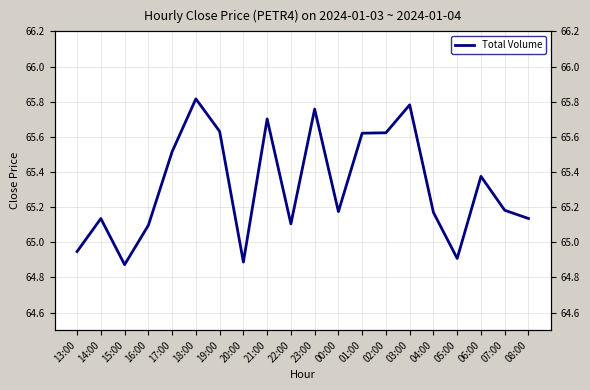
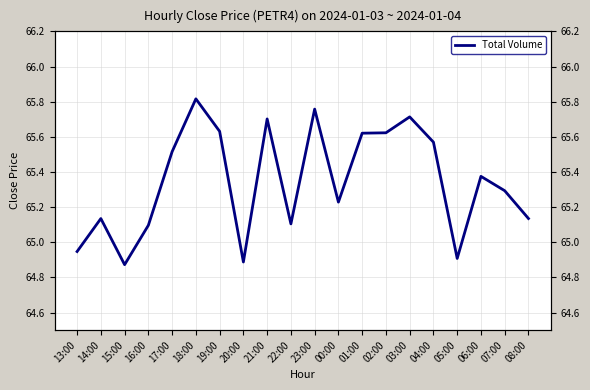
  {
    "13:00": 64.95,
    "14:00": 65.13,
    "15:00": 64.87,
    "16:00": 65.10,
    "17:00": 65.52,
    "18:00": 65.82,
    "19:00": 65.63,
    "20:00": 64.89,
    "21:00": 65.70,
    "22:00": 65.10,
    "23:00": 65.76,
-   "00:00": 65.17,
+   "00:00": 65.23,
    "01:00": 65.62,
    "02:00": 65.62,
-   "03:00": 65.78,
-   "04:00": 65.17,
+   "03:00": 65.71,
+   "04:00": 65.57,
    "05:00": 64.91,
    "06:00": 65.38,
-   "07:00": 65.18,
+   "07:00": 65.29,
    "08:00": 65.14
  }
